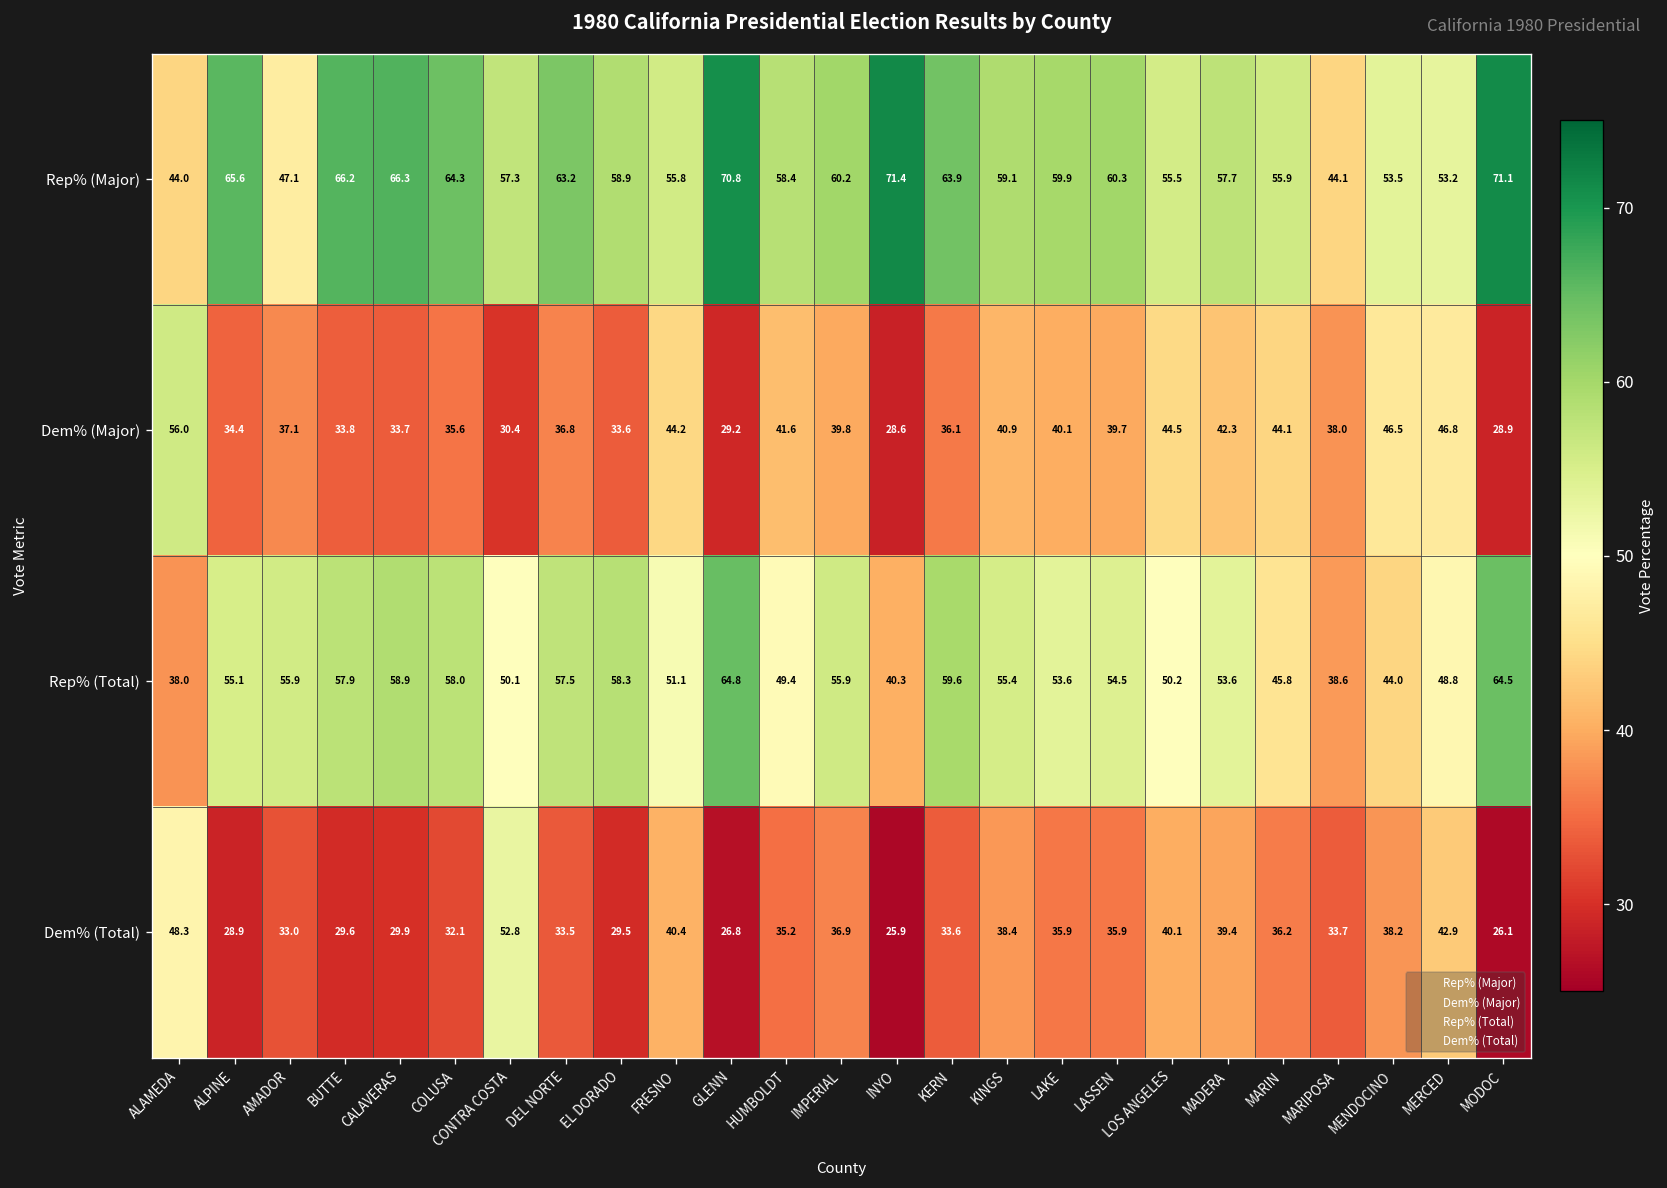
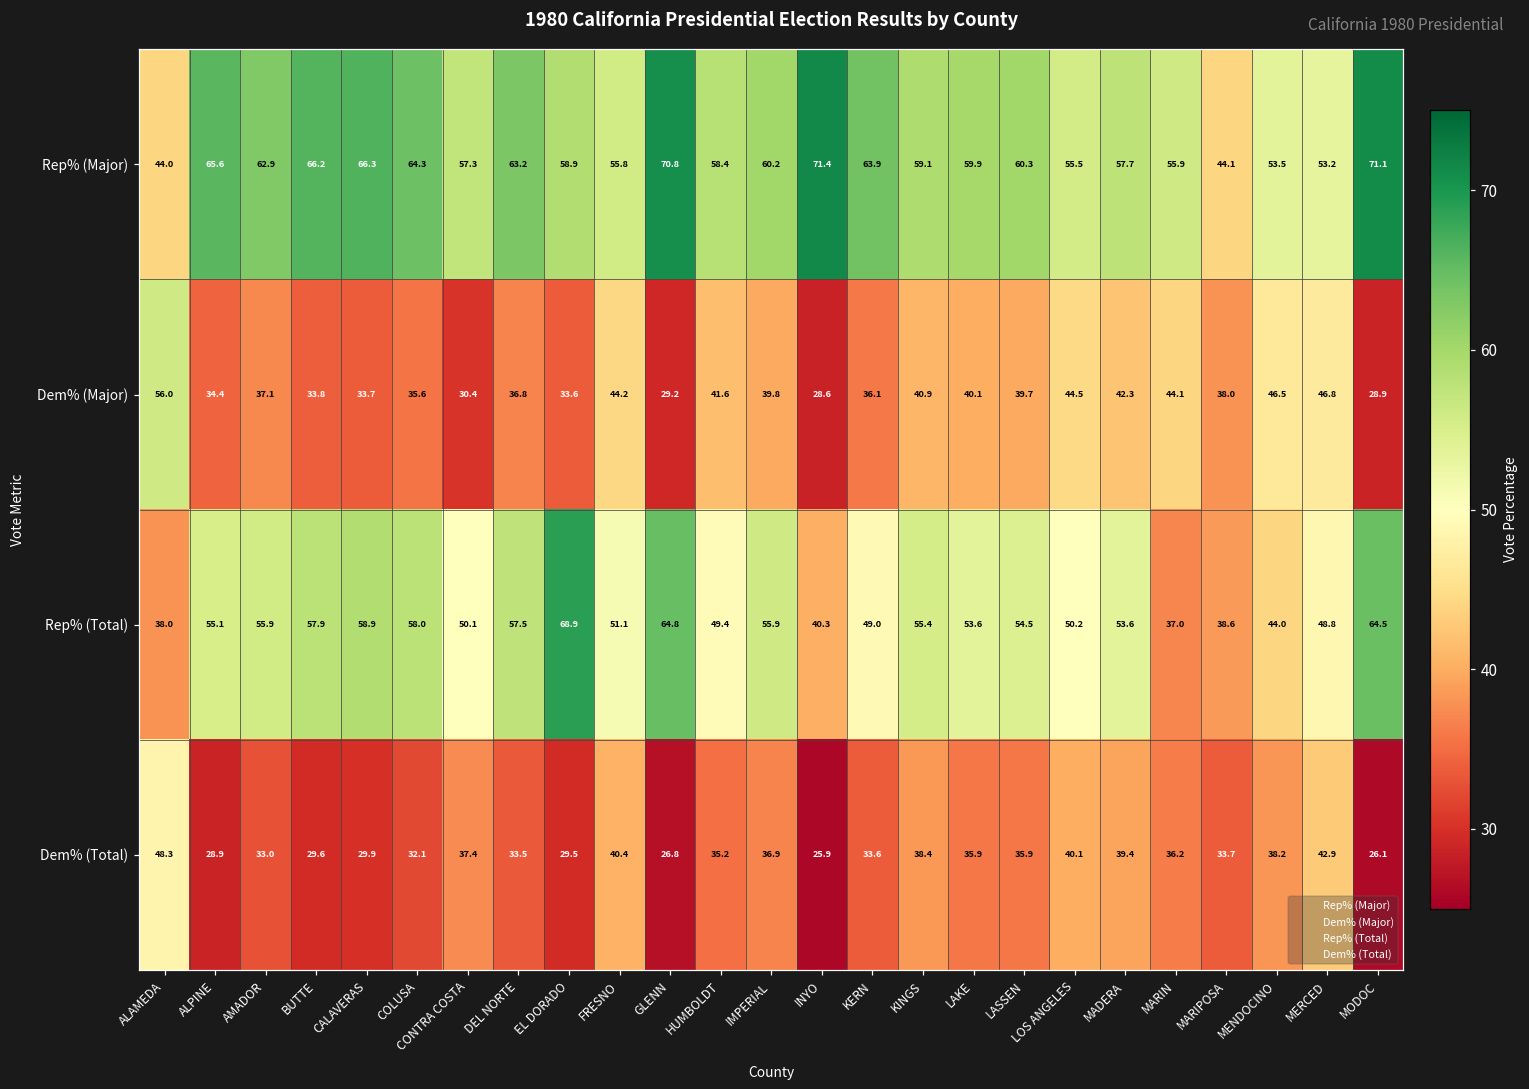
  {
    "Rep% (Major)": {
      "ALAMEDA": 44.0,
      "ALPINE": 65.6,
-     "AMADOR": 47.1,
+     "AMADOR": 62.9,
      "BUTTE": 66.2,
      "CALAVERAS": 66.3,
      "COLUSA": 64.3,
      "CONTRA COSTA": 57.3,
      "DEL NORTE": 63.2,
      "EL DORADO": 58.9,
      "FRESNO": 55.8,
      "GLENN": 70.8,
      "HUMBOLDT": 58.4,
      "IMPERIAL": 60.2,
      "INYO": 71.4,
      "KERN": 63.9,
      "KINGS": 59.1,
      "LAKE": 59.9,
      "LASSEN": 60.3,
      "LOS ANGELES": 55.5,
      "MADERA": 57.7,
      "MARIN": 55.9,
      "MARIPOSA": 44.1,
      "MENDOCINO": 53.5,
      "MERCED": 53.2,
      "MODOC": 71.1
    },
    "Dem% (Major)": {
      "ALAMEDA": 56.0,
      "ALPINE": 34.4,
      "AMADOR": 37.1,
      "BUTTE": 33.8,
      "CALAVERAS": 33.7,
      "COLUSA": 35.6,
      "CONTRA COSTA": 30.4,
      "DEL NORTE": 36.8,
      "EL DORADO": 33.6,
      "FRESNO": 44.2,
      "GLENN": 29.2,
      "HUMBOLDT": 41.6,
      "IMPERIAL": 39.8,
      "INYO": 28.6,
      "KERN": 36.1,
      "KINGS": 40.9,
      "LAKE": 40.1,
      "LASSEN": 39.7,
      "LOS ANGELES": 44.5,
      "MADERA": 42.3,
      "MARIN": 44.1,
      "MARIPOSA": 38.0,
      "MENDOCINO": 46.5,
      "MERCED": 46.8,
      "MODOC": 28.9
    },
    "Rep% (Total)": {
      "ALAMEDA": 38.0,
      "ALPINE": 55.1,
      "AMADOR": 55.9,
      "BUTTE": 57.9,
      "CALAVERAS": 58.9,
      "COLUSA": 58.0,
      "CONTRA COSTA": 50.1,
      "DEL NORTE": 57.5,
-     "EL DORADO": 58.3,
+     "EL DORADO": 68.9,
      "FRESNO": 51.1,
      "GLENN": 64.8,
      "HUMBOLDT": 49.4,
      "IMPERIAL": 55.9,
      "INYO": 40.3,
-     "KERN": 59.6,
+     "KERN": 49.0,
      "KINGS": 55.4,
      "LAKE": 53.6,
      "LASSEN": 54.5,
      "LOS ANGELES": 50.2,
      "MADERA": 53.6,
-     "MARIN": 45.8,
+     "MARIN": 37.0,
      "MARIPOSA": 38.6,
      "MENDOCINO": 44.0,
      "MERCED": 48.8,
      "MODOC": 64.5
    },
    "Dem% (Total)": {
      "ALAMEDA": 48.3,
      "ALPINE": 28.9,
      "AMADOR": 33.0,
      "BUTTE": 29.6,
      "CALAVERAS": 29.9,
      "COLUSA": 32.1,
-     "CONTRA COSTA": 52.8,
+     "CONTRA COSTA": 37.4,
      "DEL NORTE": 33.5,
      "EL DORADO": 29.5,
      "FRESNO": 40.4,
      "GLENN": 26.8,
      "HUMBOLDT": 35.2,
      "IMPERIAL": 36.9,
      "INYO": 25.9,
      "KERN": 33.6,
      "KINGS": 38.4,
      "LAKE": 35.9,
      "LASSEN": 35.9,
      "LOS ANGELES": 40.1,
      "MADERA": 39.4,
      "MARIN": 36.2,
      "MARIPOSA": 33.7,
      "MENDOCINO": 38.2,
      "MERCED": 42.9,
      "MODOC": 26.1
    }
  }
